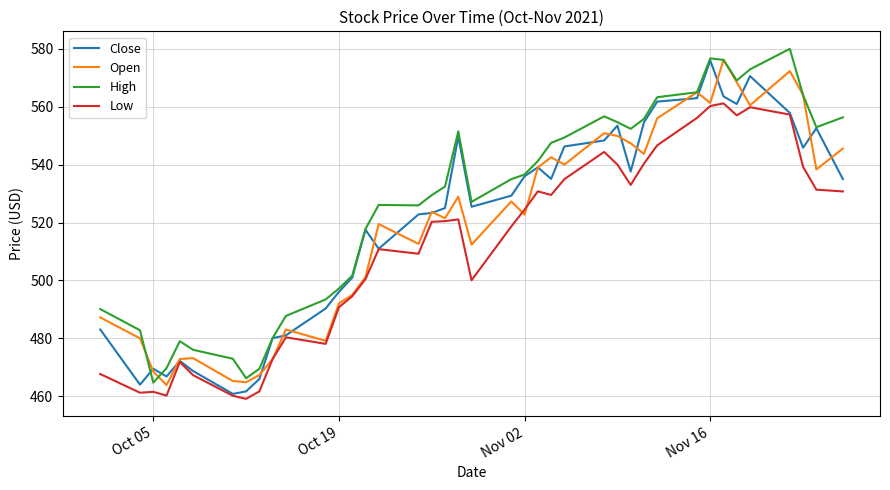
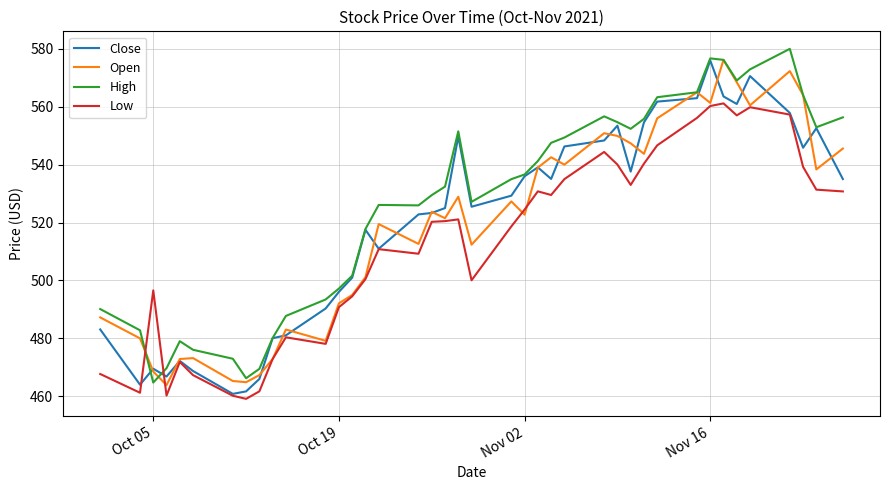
  {
    "Close": {
      "Oct 05": 470,
      "Oct 19": 496
    },
    "Open": {
      "Oct 05": 469,
      "Oct 19": 492,
      "Nov 02": 523,
      "Nov 16": 561
    },
    "High": {
      "Oct 05": 465,
      "Oct 19": 497
    },
    "Low": {
-     "Oct 05": 462,
+     "Oct 05": 497,
      "Oct 19": 491,
      "Nov 02": 524,
      "Nov 16": 560
    }
  }
